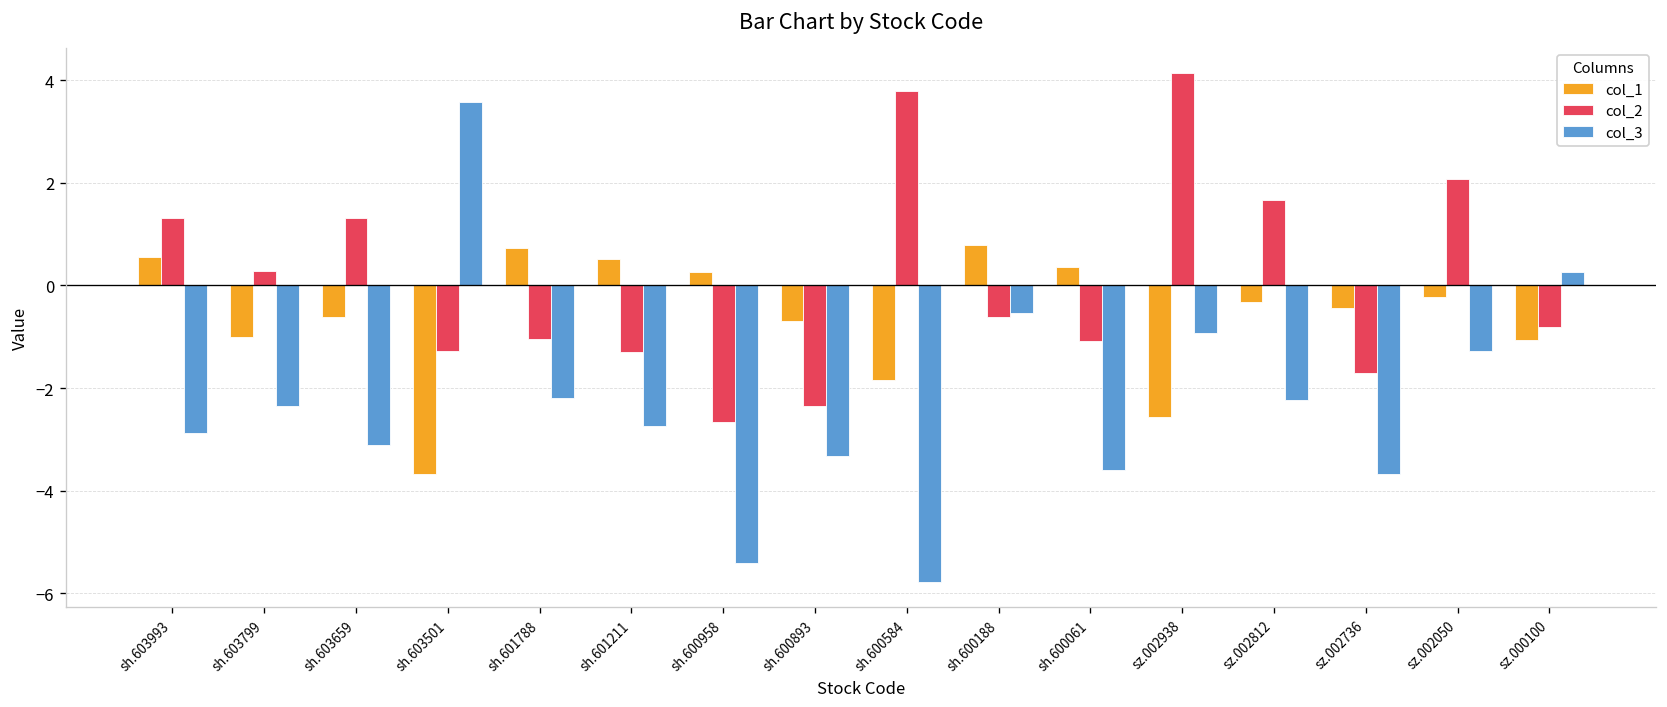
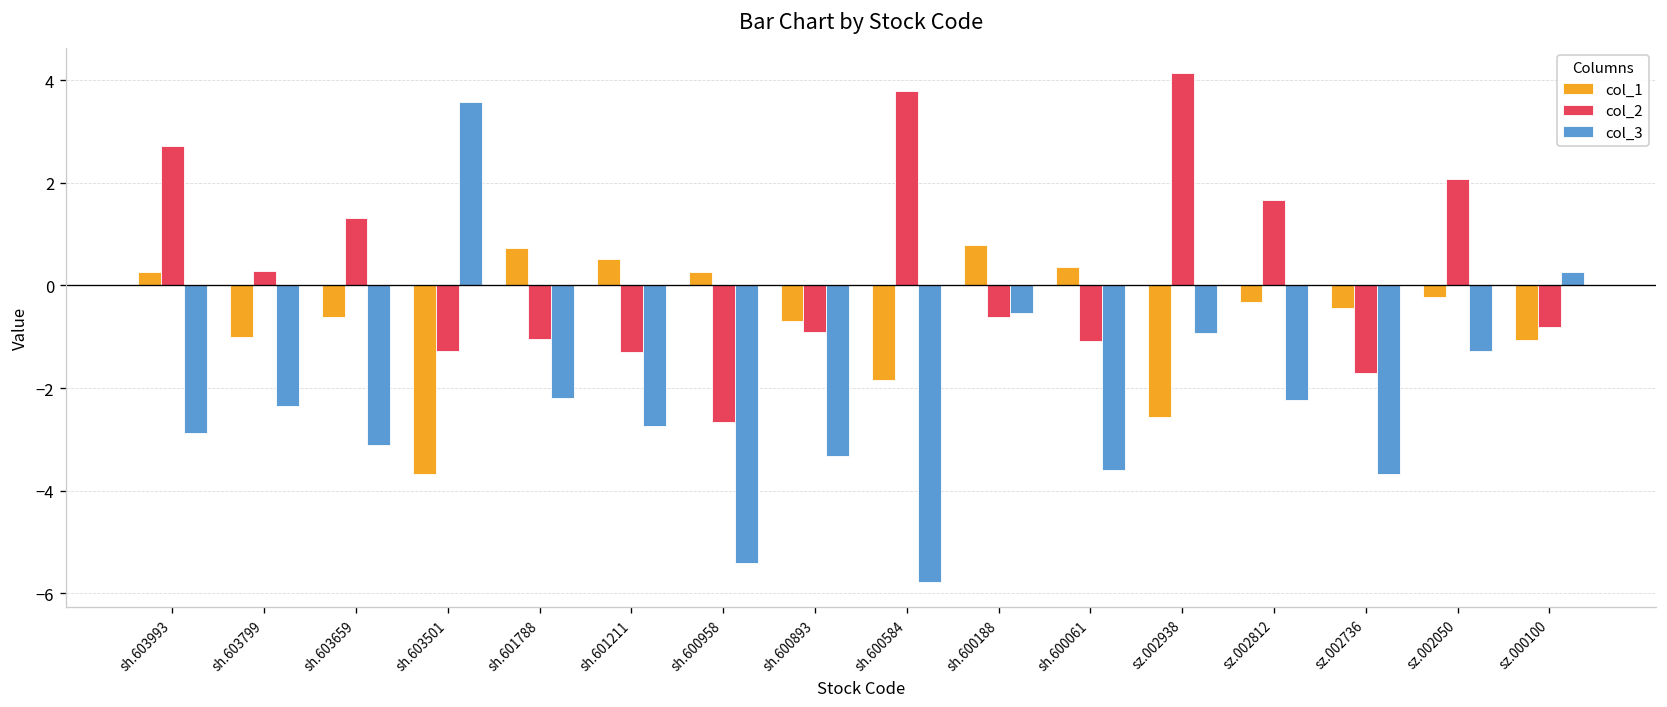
  {
    "col_1": {
-     "sh.603993": 0.6,
+     "sh.603993": 0.3,
      "sh.603799": -1.0,
      "sh.603659": -0.6,
      "sh.603501": -3.7,
      "sh.601788": 0.7,
      "sh.601211": 0.5,
      "sh.600958": 0.3,
      "sh.600893": -0.7,
      "sh.600584": -1.8,
      "sh.600188": 0.8,
      "sh.600061": 0.4,
      "sz.002938": -2.6,
      "sz.002812": -0.3,
      "sz.002736": -0.4,
      "sz.002050": -0.2,
      "sz.000100": -1.1
    },
    "col_2": {
-     "sh.603993": 1.3,
+     "sh.603993": 2.7,
      "sh.603799": 0.3,
      "sh.603659": 1.3,
      "sh.603501": -1.3,
      "sh.601788": -1.0,
      "sh.601211": -1.3,
      "sh.600958": -2.7,
-     "sh.600893": -2.4,
+     "sh.600893": -0.9,
      "sh.600584": 3.8,
      "sh.600188": -0.6,
      "sh.600061": -1.1,
      "sz.002938": 4.1,
      "sz.002812": 1.7,
      "sz.002736": -1.7,
      "sz.002050": 2.1,
      "sz.000100": -0.8
    },
    "col_3": {
      "sh.603993": -2.9,
      "sh.603799": -2.3,
      "sh.603659": -3.1,
      "sh.603501": 3.6,
      "sh.601788": -2.2,
      "sh.601211": -2.7,
      "sh.600958": -5.4,
      "sh.600893": -3.3,
      "sh.600584": -5.8,
      "sh.600188": -0.5,
      "sh.600061": -3.6,
      "sz.002938": -0.9,
      "sz.002812": -2.2,
      "sz.002736": -3.7,
      "sz.002050": -1.3,
      "sz.000100": 0.3
    }
  }
